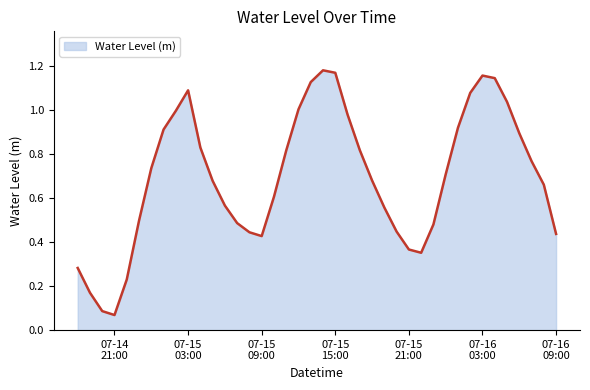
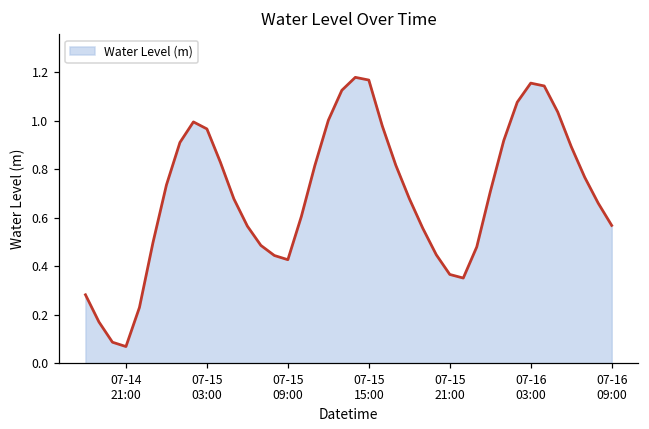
  {
    "07-14 21:00": 0.07,
-   "07-15 03:00": 1.09,
+   "07-15 03:00": 0.97,
    "07-15 09:00": 0.43,
    "07-15 15:00": 1.17,
    "07-15 21:00": 0.37,
    "07-16 03:00": 1.15,
-   "07-16 09:00": 0.44
+   "07-16 09:00": 0.57
  }
